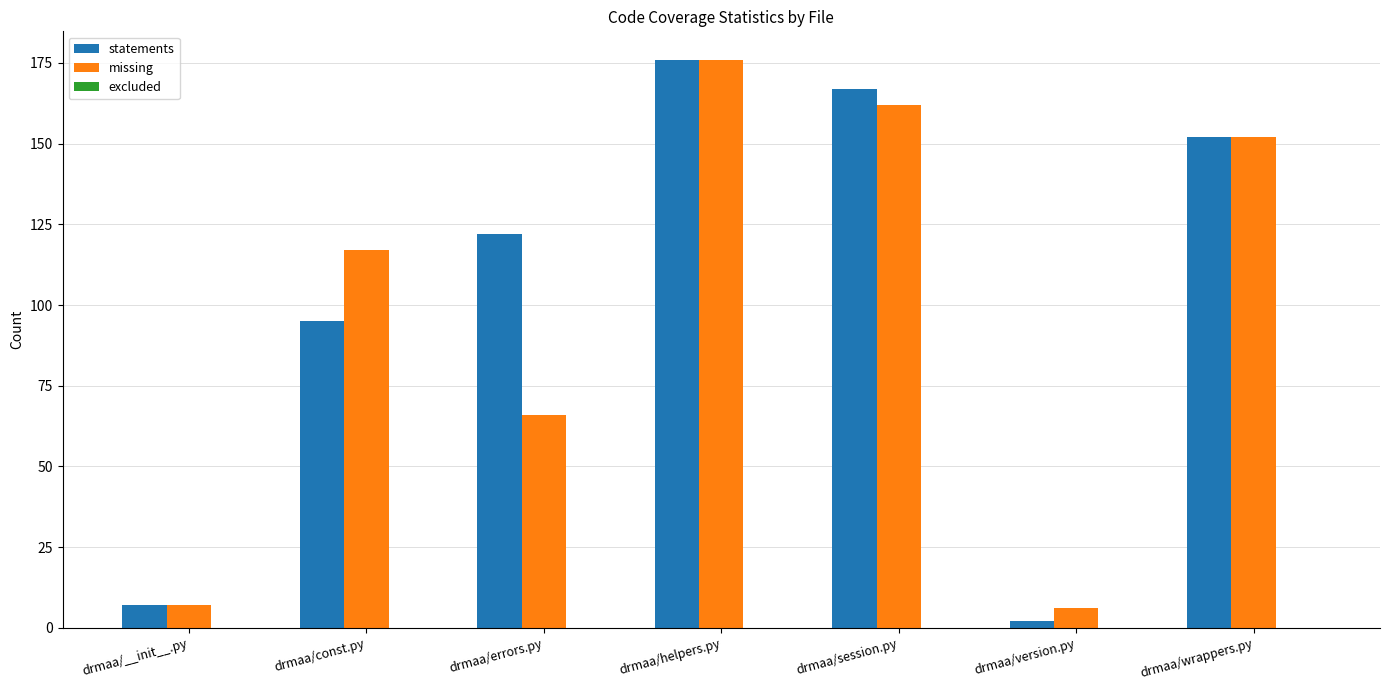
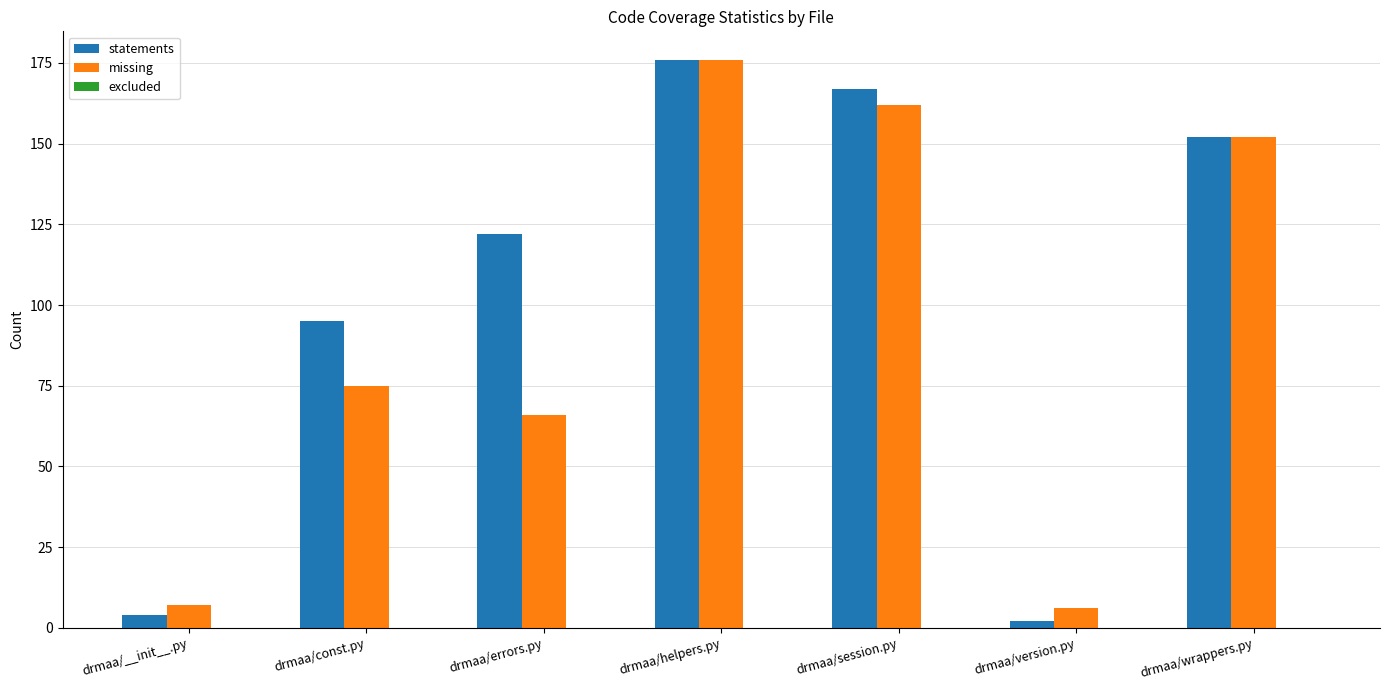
  {
    "statements": {
-     "drmaa/__init__.py": 7,
+     "drmaa/__init__.py": 4,
      "drmaa/const.py": 95,
      "drmaa/errors.py": 122,
      "drmaa/helpers.py": 176,
      "drmaa/session.py": 167,
      "drmaa/version.py": 2,
      "drmaa/wrappers.py": 152
    },
    "missing": {
      "drmaa/__init__.py": 7,
-     "drmaa/const.py": 117,
+     "drmaa/const.py": 75,
      "drmaa/errors.py": 66,
      "drmaa/helpers.py": 176,
      "drmaa/session.py": 162,
      "drmaa/version.py": 6,
      "drmaa/wrappers.py": 152
    },
    "excluded": {
      "drmaa/__init__.py": 0,
      "drmaa/const.py": 0,
      "drmaa/errors.py": 0,
      "drmaa/helpers.py": 0,
      "drmaa/session.py": 0,
      "drmaa/version.py": 0,
      "drmaa/wrappers.py": 0
    }
  }
